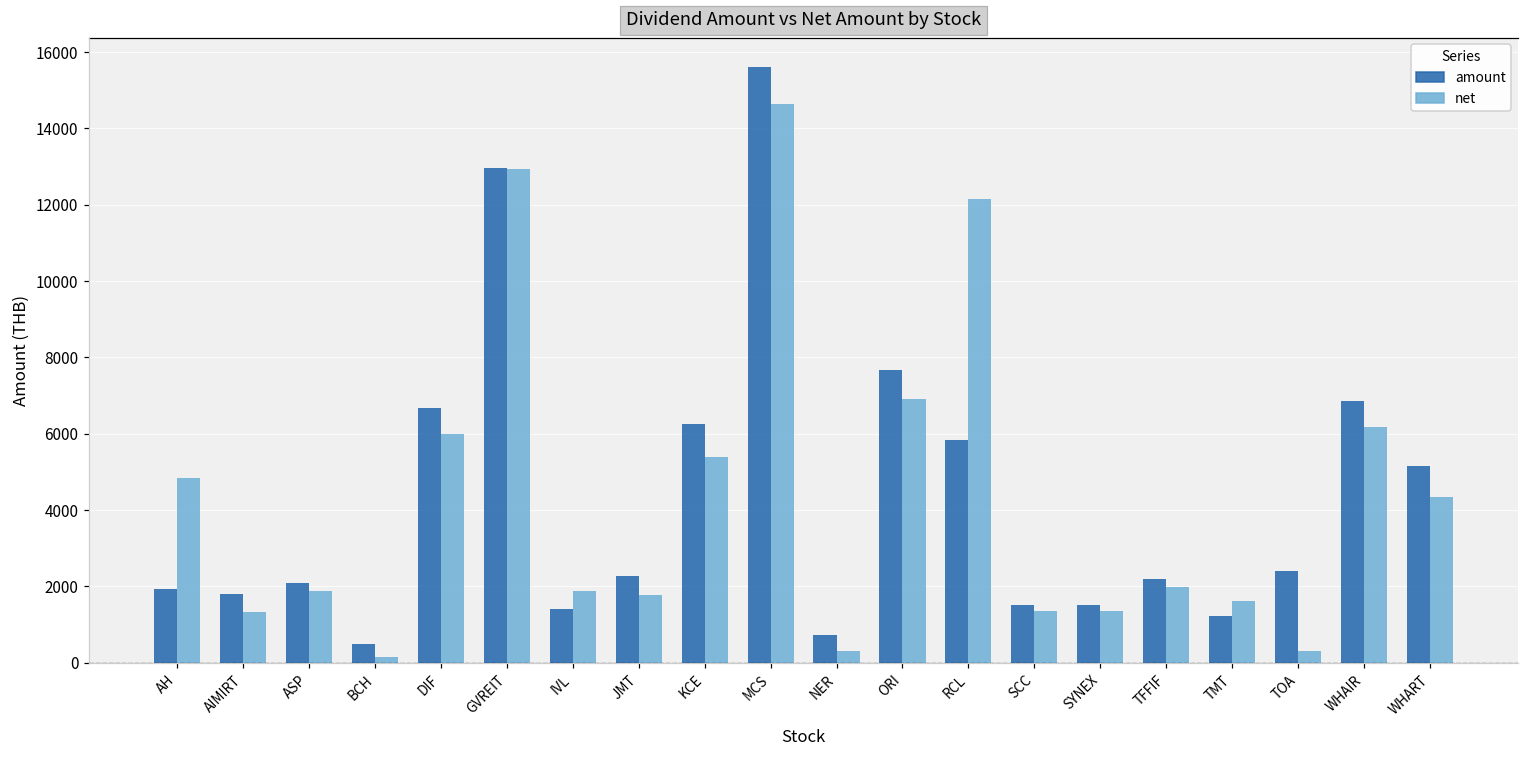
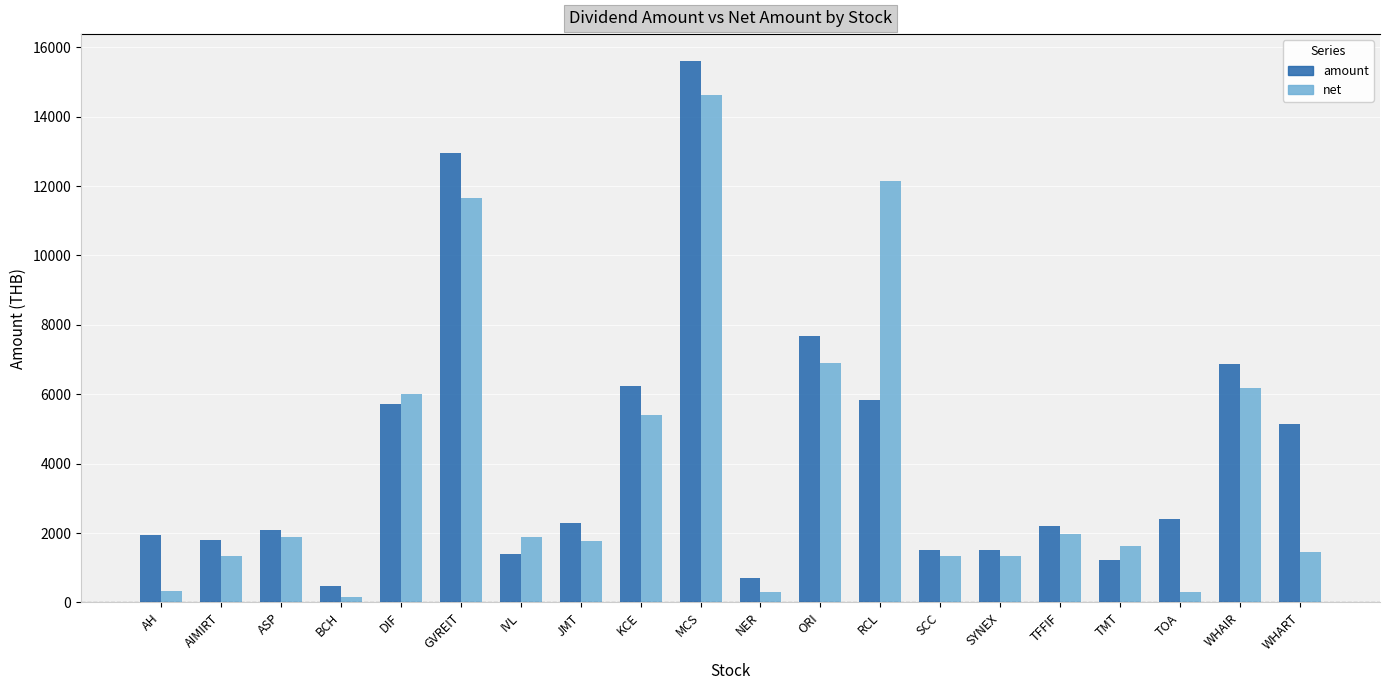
  {
    "amount": {
      "AH": 1900,
      "AIMIRT": 1800,
      "ASP": 2100,
      "BCH": 500,
-     "DIF": 6700,
+     "DIF": 5700,
      "GVREIT": 13000,
      "IVL": 1400,
      "JMT": 2300,
      "KCE": 6200,
      "MCS": 15600,
      "NER": 700,
      "ORI": 7700,
      "RCL": 5800,
      "SCC": 1500,
      "SYNEX": 1500,
      "TFFIF": 2200,
      "TMT": 1200,
      "TOA": 2400,
      "WHAIR": 6900,
      "WHART": 5200
    },
    "net": {
-     "AH": 4800,
+     "AH": 300,
      "AIMIRT": 1300,
      "ASP": 1900,
      "BCH": 200,
      "DIF": 6000,
-     "GVREIT": 12900,
+     "GVREIT": 11700,
      "IVL": 1900,
      "JMT": 1800,
      "KCE": 5400,
      "MCS": 14600,
      "NER": 300,
      "ORI": 6900,
      "RCL": 12200,
      "SCC": 1400,
      "SYNEX": 1400,
      "TFFIF": 2000,
      "TMT": 1600,
      "TOA": 300,
      "WHAIR": 6200,
-     "WHART": 4300
+     "WHART": 1500
    }
  }
